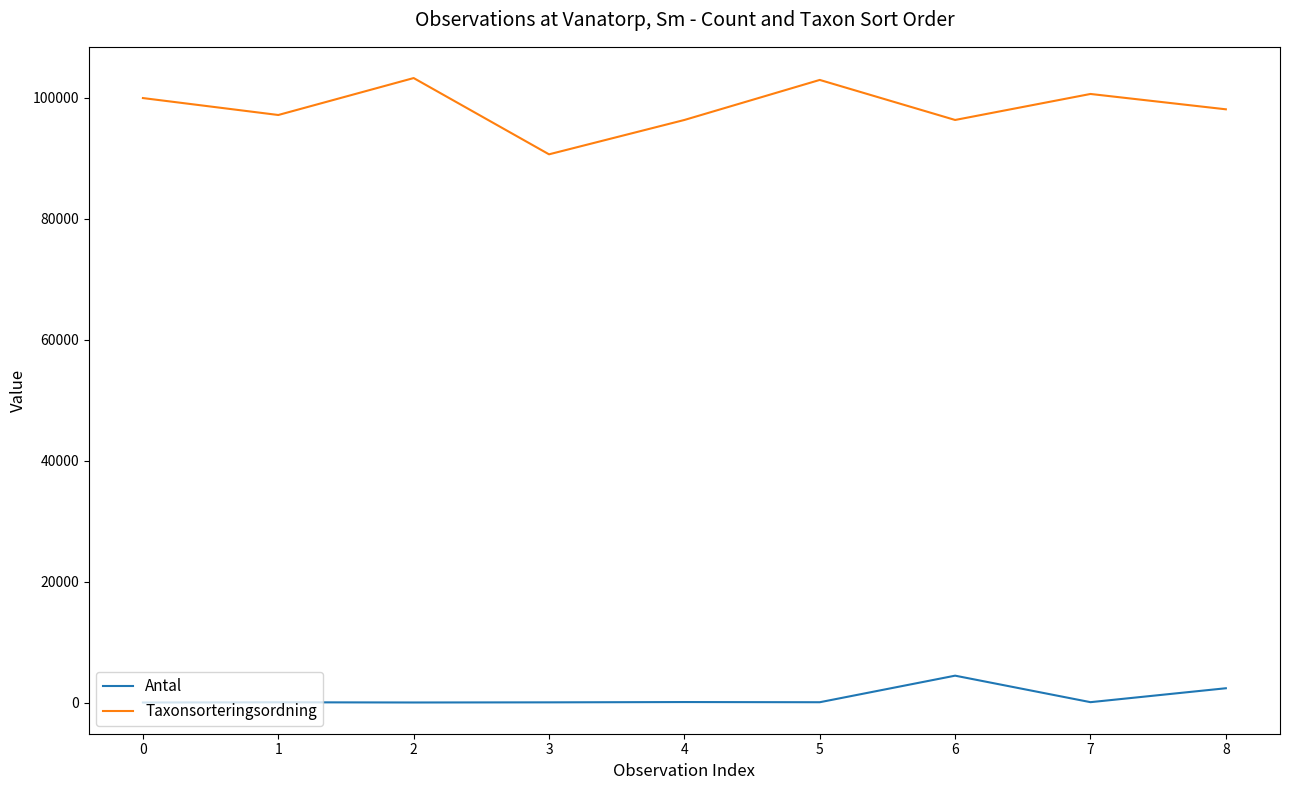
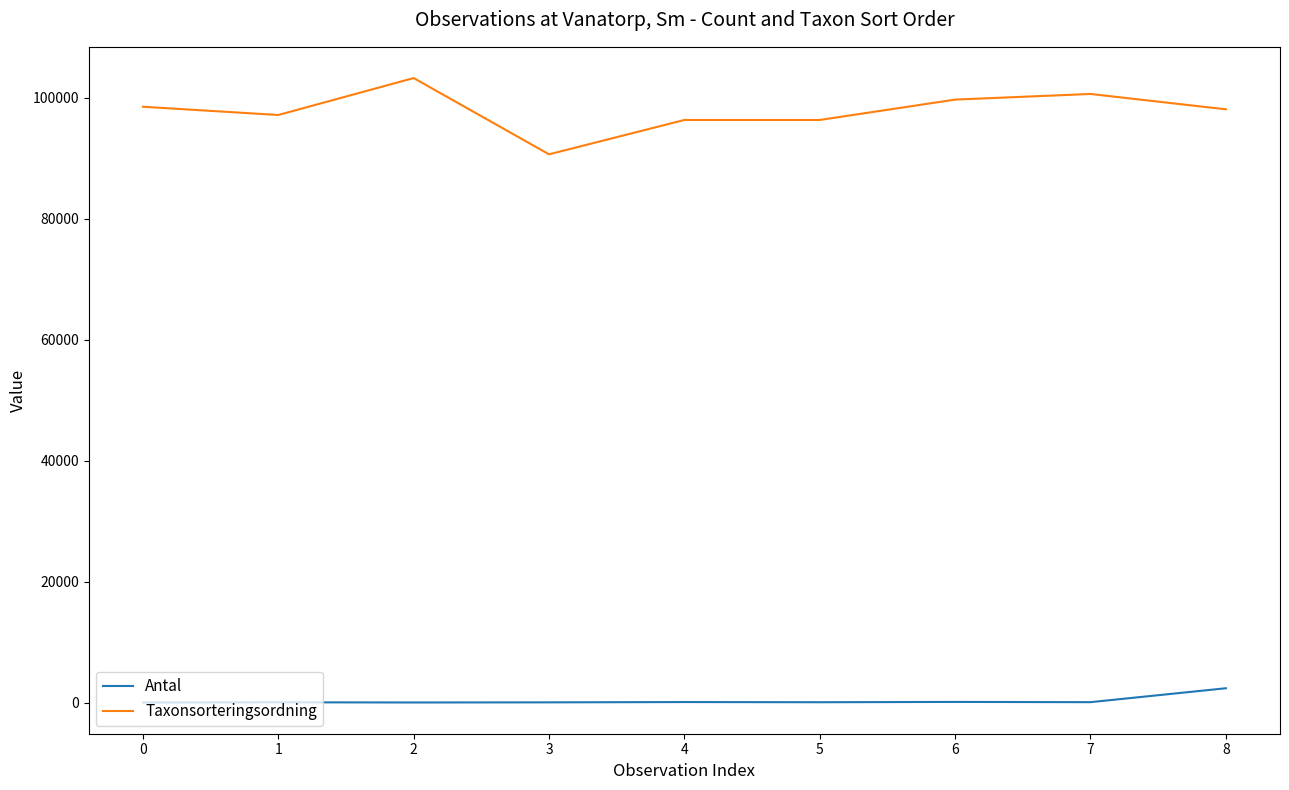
  {
    "Antal": {
      "2": 0,
      "3": 0,
      "4": 0,
      "5": 0,
-     "6": 4000,
+     "6": 0,
      "7": 0,
      "8": 2000
    },
    "Taxonsorteringsordning": {
-     "0": 100000,
+     "0": 99000,
      "1": 97000,
      "2": 103000,
      "3": 91000,
      "4": 96000,
-     "5": 103000,
-     "6": 96000,
+     "5": 96000,
+     "6": 100000,
      "7": 101000,
      "8": 98000
    }
  }
